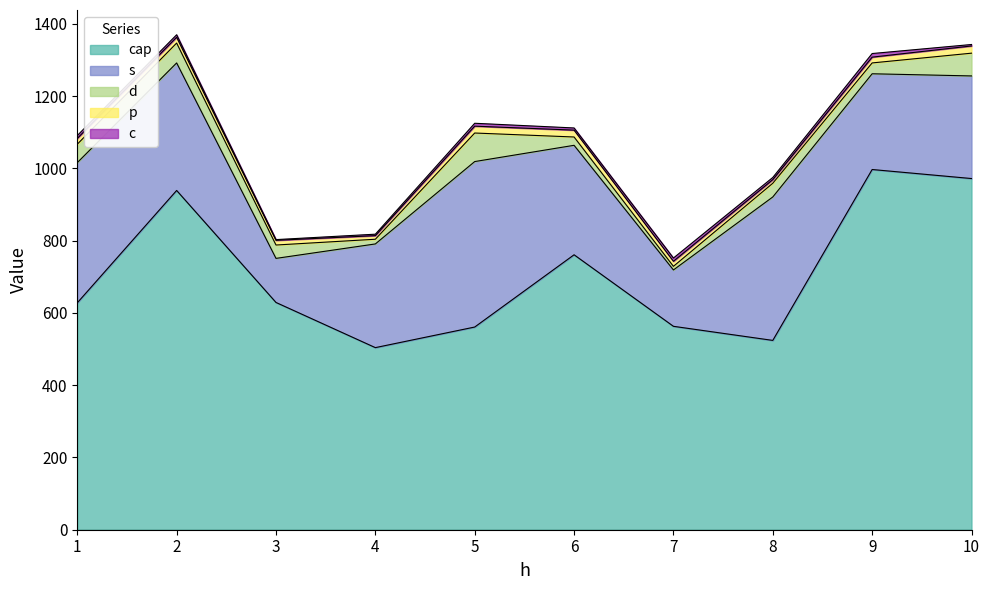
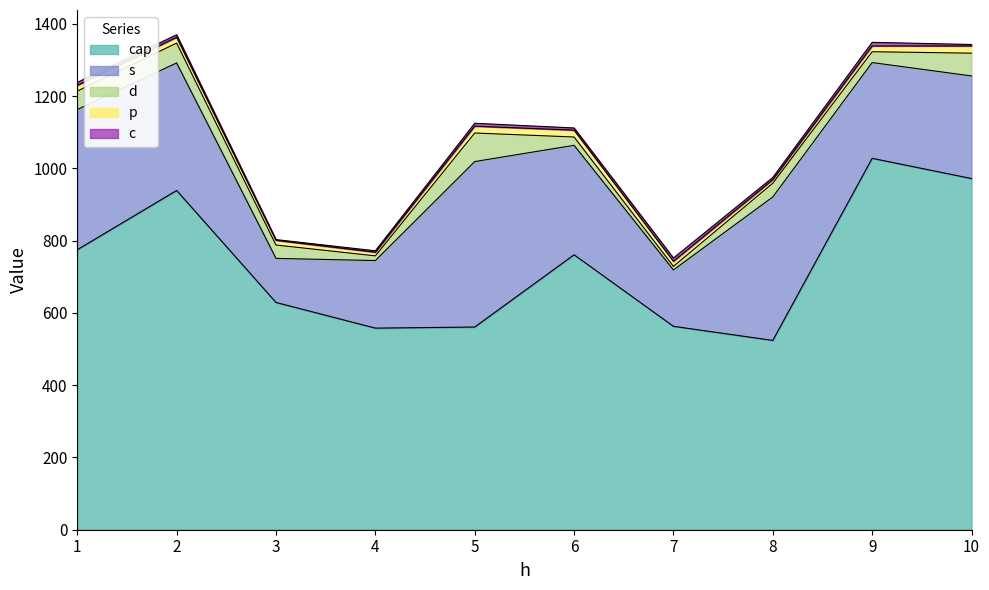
  {
    "cap": {
-     "1": 630,
+     "1": 780,
      "2": 940,
      "3": 630,
-     "4": 500,
+     "4": 560,
      "5": 560,
      "6": 760,
      "7": 560,
      "8": 520,
-     "9": 1000,
+     "9": 1030,
      "10": 970
    },
    "s": {
      "1": 390,
      "2": 350,
      "3": 120,
-     "4": 290,
+     "4": 190,
      "5": 460,
      "6": 300,
      "7": 160,
      "8": 400,
      "9": 270,
      "10": 280
    },
    "d": {
      "1": 50,
      "2": 60,
      "3": 40,
      "4": 10,
      "5": 80,
      "6": 20,
      "7": 10,
      "8": 40,
      "9": 30,
      "10": 60
    },
    "p": {
      "1": 20,
      "2": 20,
      "5": 20,
      "7": 10,
      "9": 20
    },
    "c": {
      "1": 10,
      "2": 10,
      "5": 10,
      "7": 10,
      "9": 10
    }
  }
